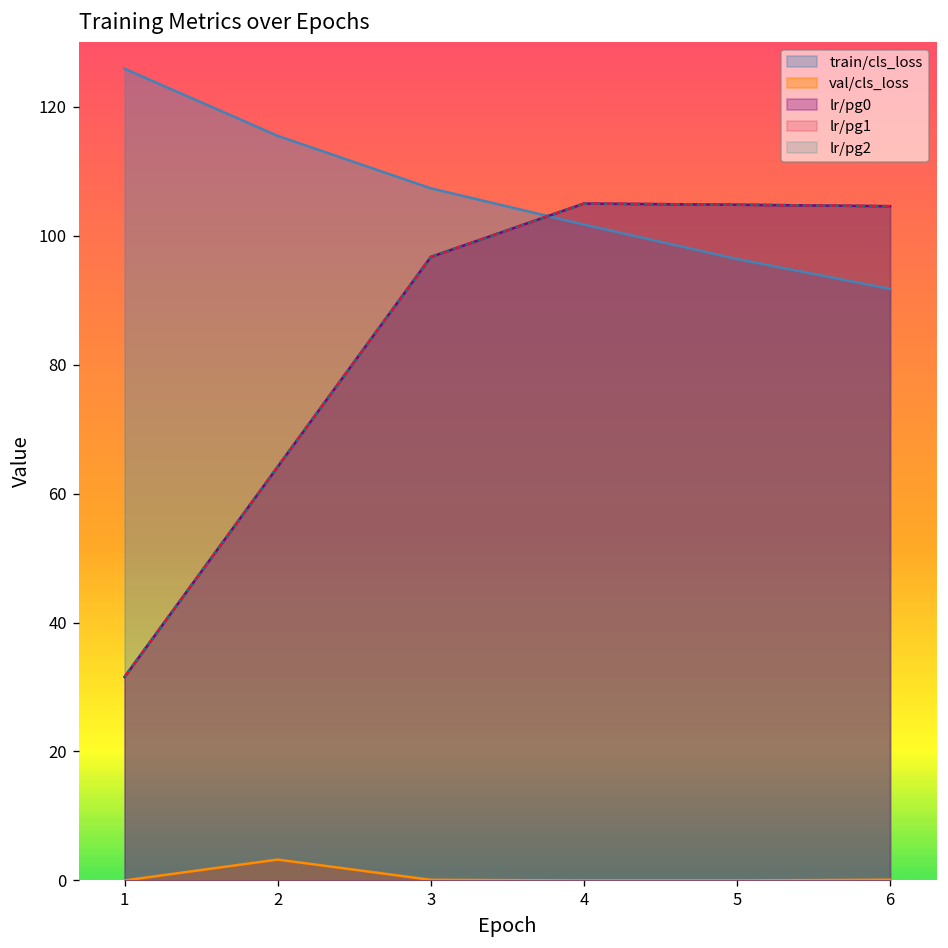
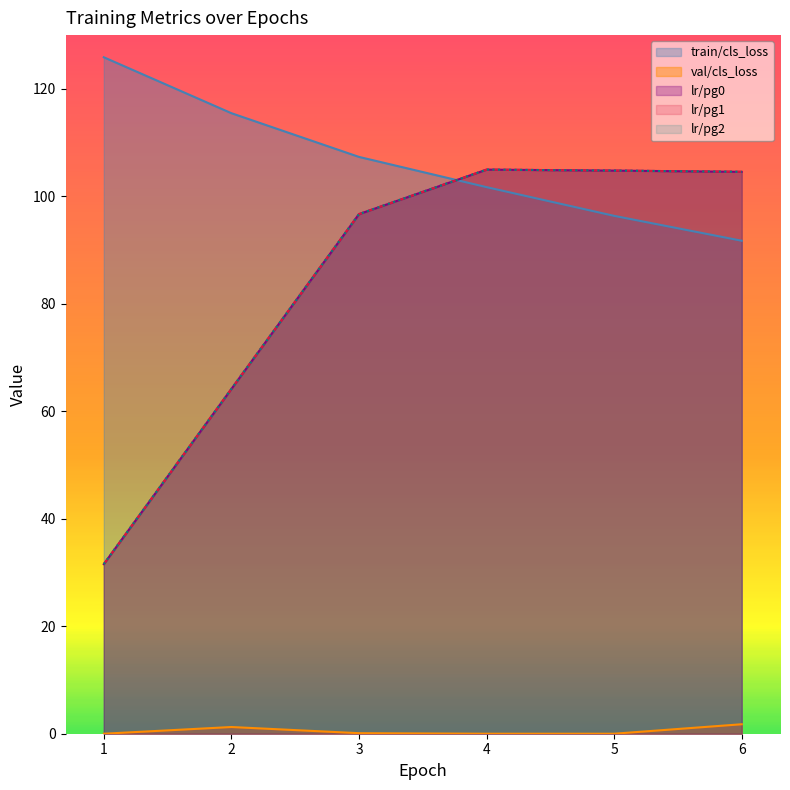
  {
    "val/cls_loss": {
      "1": 0,
-     "2": 3,
+     "2": 1,
      "3": 0,
      "4": 0,
      "5": 0,
-     "6": 0
+     "6": 2
    }
  }
